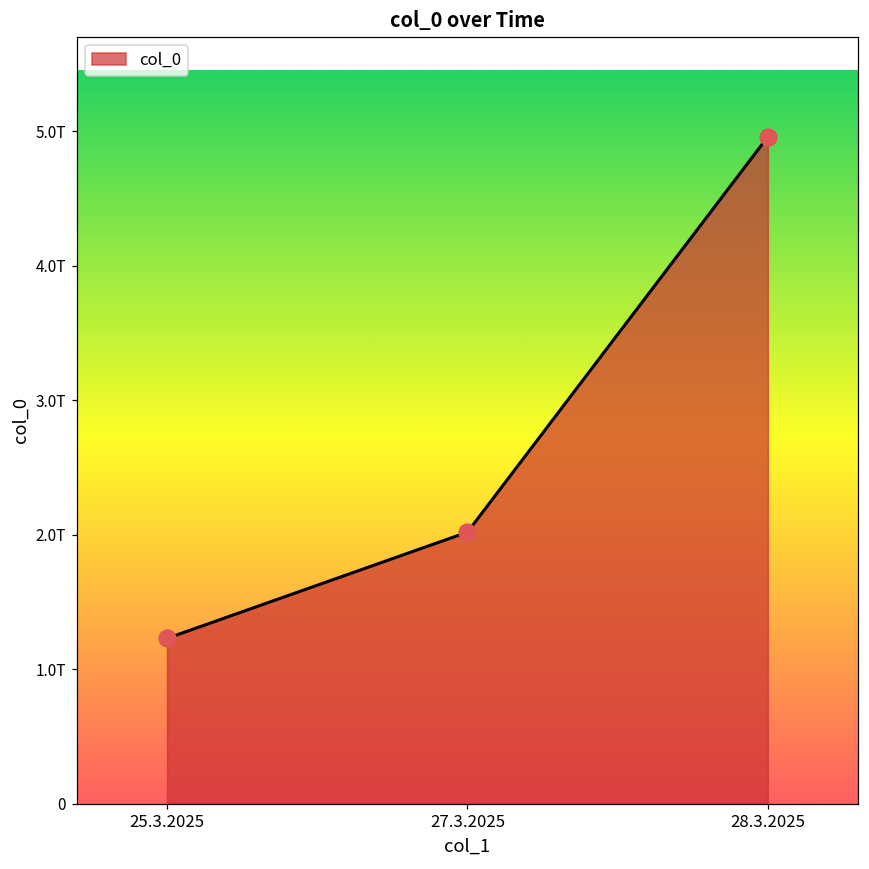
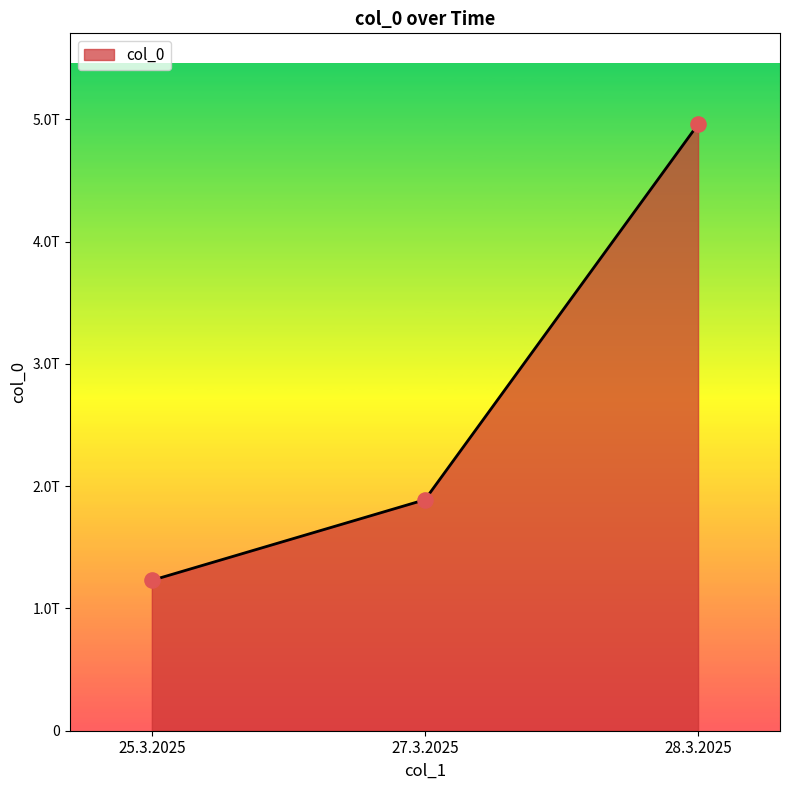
  {
    "25.3.2025": "1.23T",
-   "27.3.2025": "2.02T",
+   "27.3.2025": "1.89T",
    "28.3.2025": "4.96T"
  }
